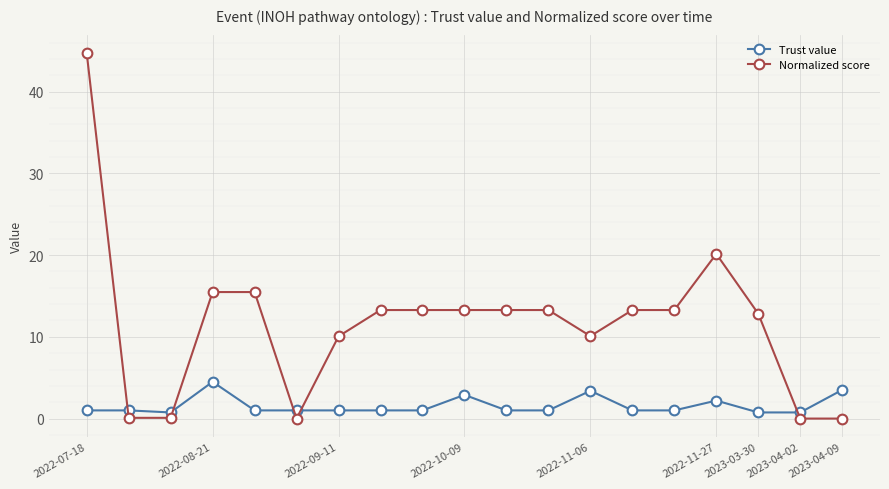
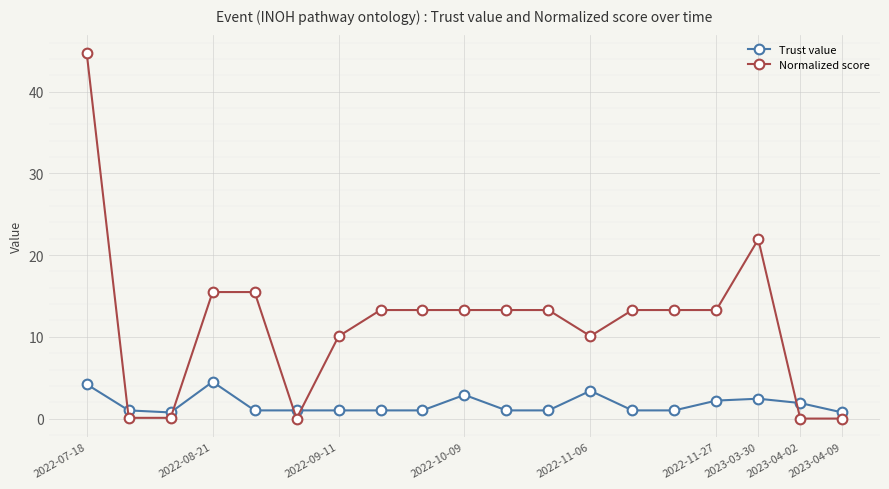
  {
    "Trust value": {
-     "2022-07-18": 1,
+     "2022-07-18": 4,
      "2022-08-21": 5,
      "2022-09-11": 1,
      "2022-10-09": 3,
      "2022-11-06": 3,
      "2022-11-27": 2,
-     "2023-03-30": 1,
-     "2023-04-02": 1,
-     "2023-04-09": 4
+     "2023-03-30": 2,
+     "2023-04-02": 2,
+     "2023-04-09": 1
    },
    "Normalized score": {
      "2022-07-18": 45,
      "2022-08-21": 15,
      "2022-09-11": 10,
      "2022-10-09": 13,
      "2022-11-06": 10,
-     "2022-11-27": 20,
-     "2023-03-30": 13,
+     "2022-11-27": 13,
+     "2023-03-30": 22,
      "2023-04-02": 0,
      "2023-04-09": 0
    }
  }
